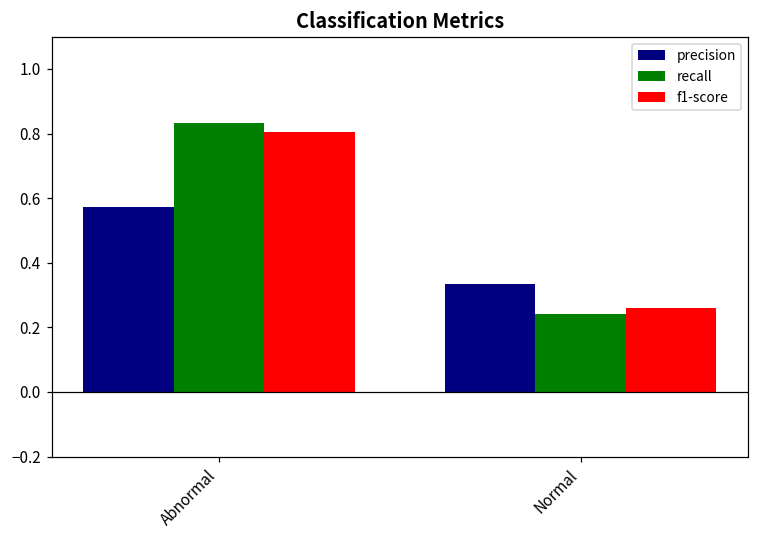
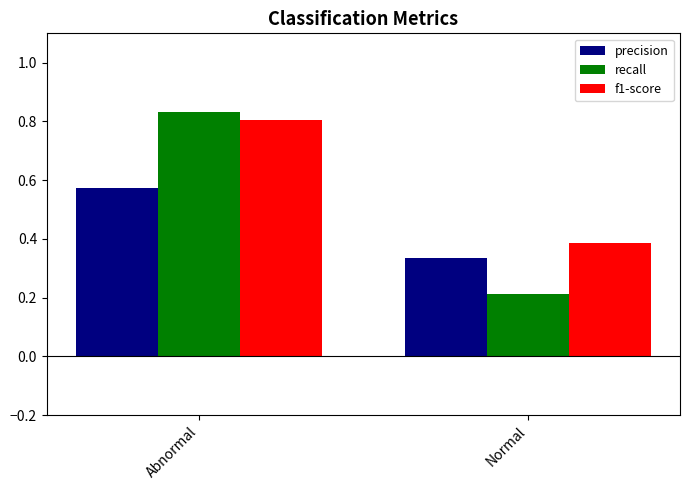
  {
    "precision": {
      "Abnormal": 0.57,
      "Normal": 0.33
    },
    "recall": {
      "Abnormal": 0.83,
-     "Normal": 0.24
+     "Normal": 0.21
    },
    "f1-score": {
      "Abnormal": 0.81,
-     "Normal": 0.26
+     "Normal": 0.39
    }
  }
